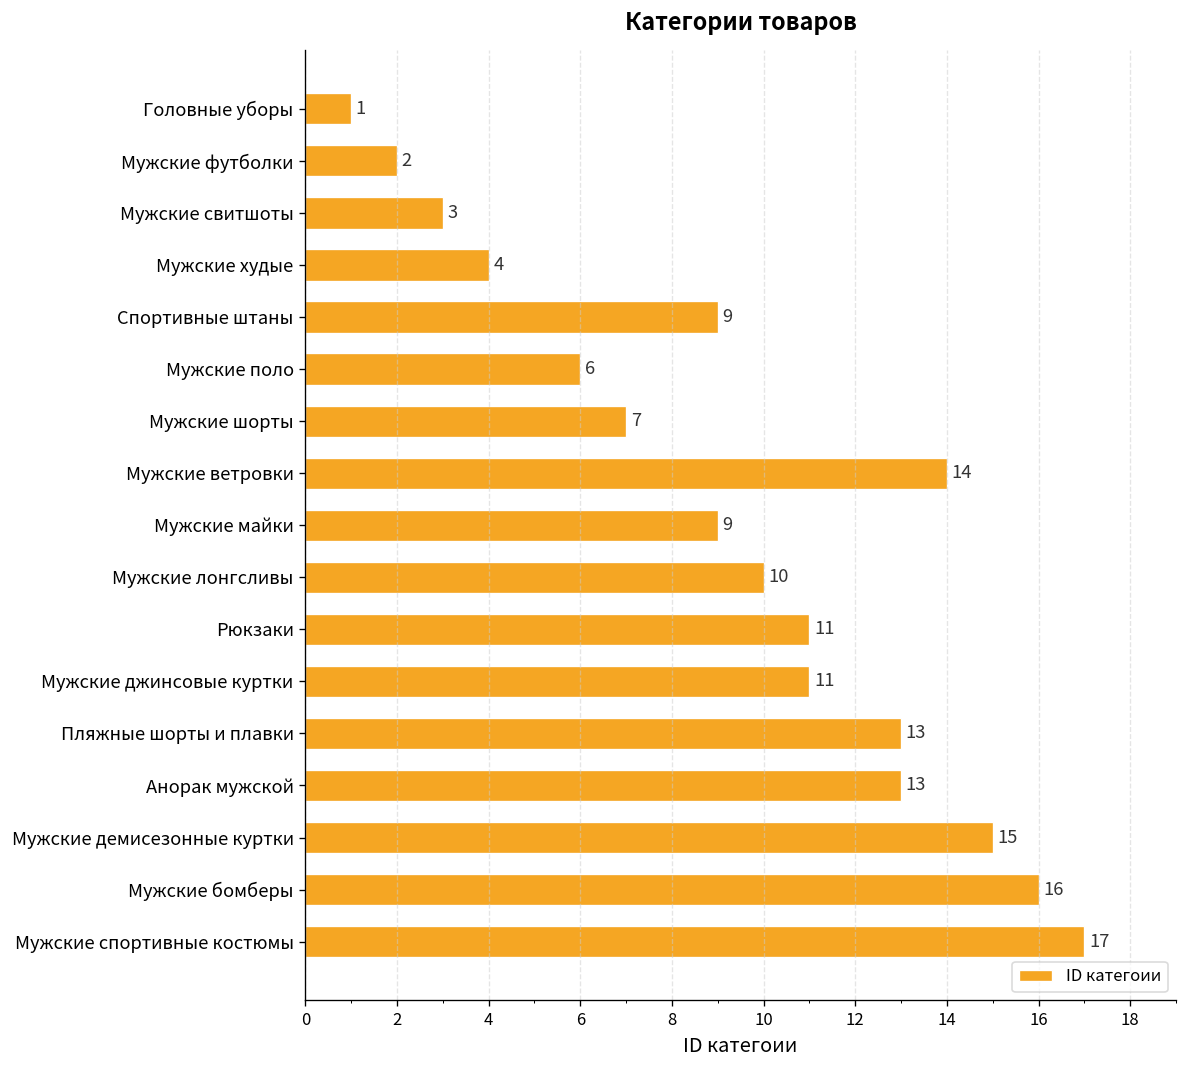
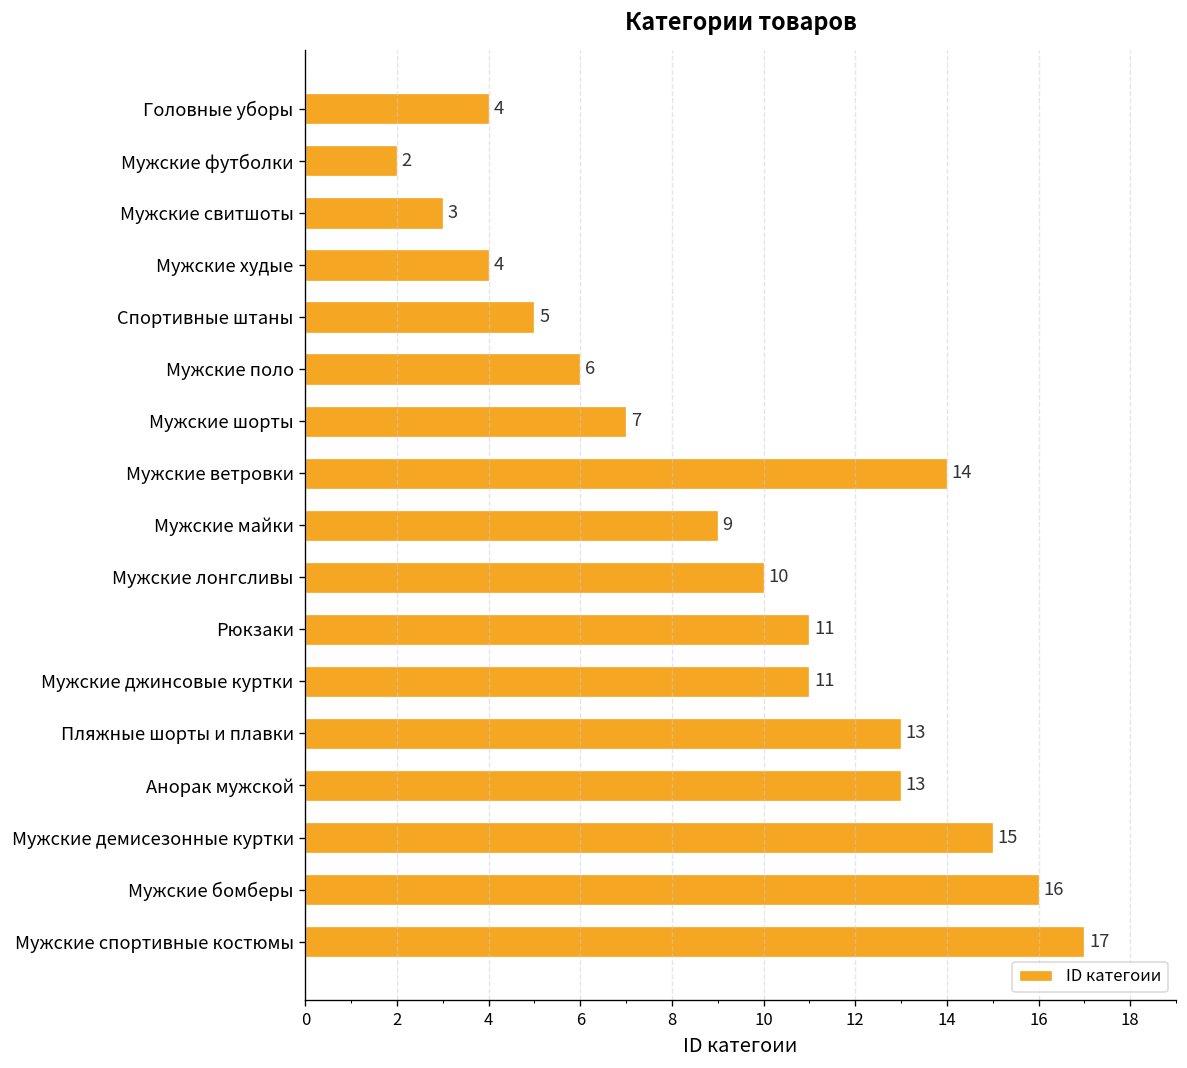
  {
-   "Головные уборы": 1,
+   "Головные уборы": 4,
    "Мужские футболки": 2,
    "Мужские свитшоты": 3,
    "Мужские худые": 4,
-   "Спортивные штаны": 9,
+   "Спортивные штаны": 5,
    "Мужские поло": 6,
    "Мужские шорты": 7,
    "Мужские ветровки": 14,
    "Мужские майки": 9,
    "Мужские лонгсливы": 10,
    "Рюкзаки": 11,
    "Мужские джинсовые куртки": 11,
    "Пляжные шорты и плавки": 13,
    "Анорак мужской": 13,
    "Мужские демисезонные куртки": 15,
    "Мужские бомберы": 16,
    "Мужские спортивные костюмы": 17
  }
